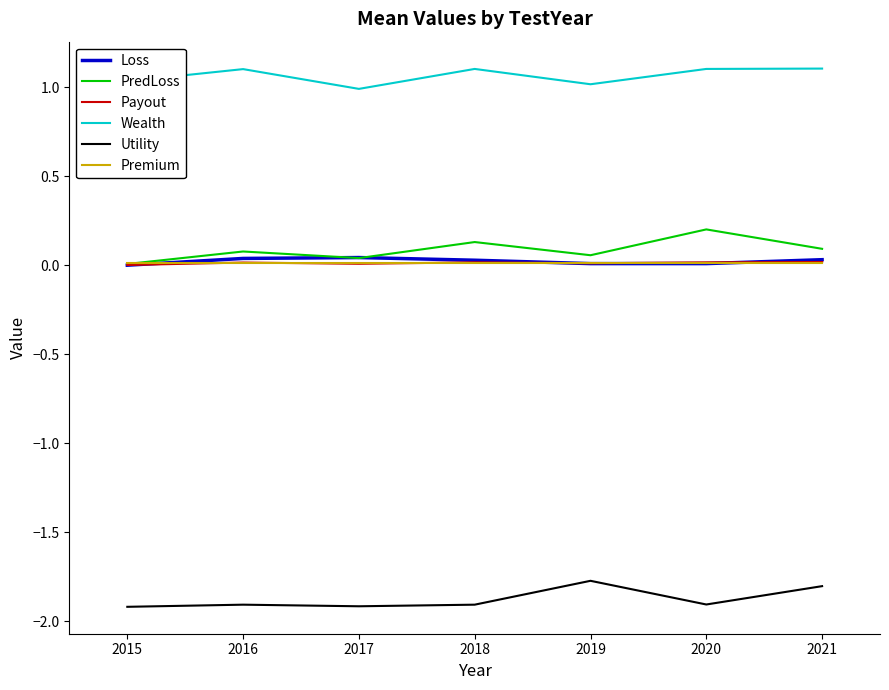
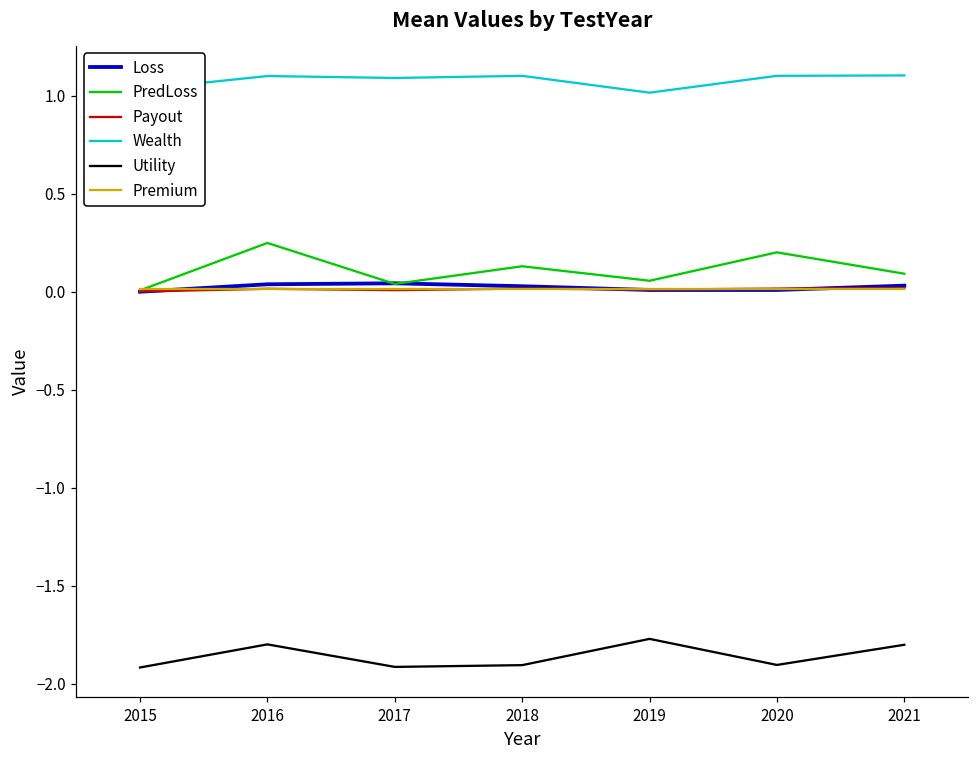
  {
    "Loss": {
      "2016": 0.04
    },
    "PredLoss": {
-     "2016": 0.08,
+     "2016": 0.25,
      "2018": 0.13,
      "2019": 0.06,
      "2020": 0.20,
      "2021": 0.09
    },
    "Wealth": {
      "2016": 1.10,
-     "2017": 0.99,
+     "2017": 1.09,
      "2018": 1.10,
      "2019": 1.02,
      "2020": 1.10,
      "2021": 1.10
    },
    "Utility": {
      "2015": -1.92,
-     "2016": -1.91,
+     "2016": -1.80,
      "2017": -1.92,
      "2018": -1.91,
      "2019": -1.77,
      "2020": -1.91,
      "2021": -1.80
    }
  }
